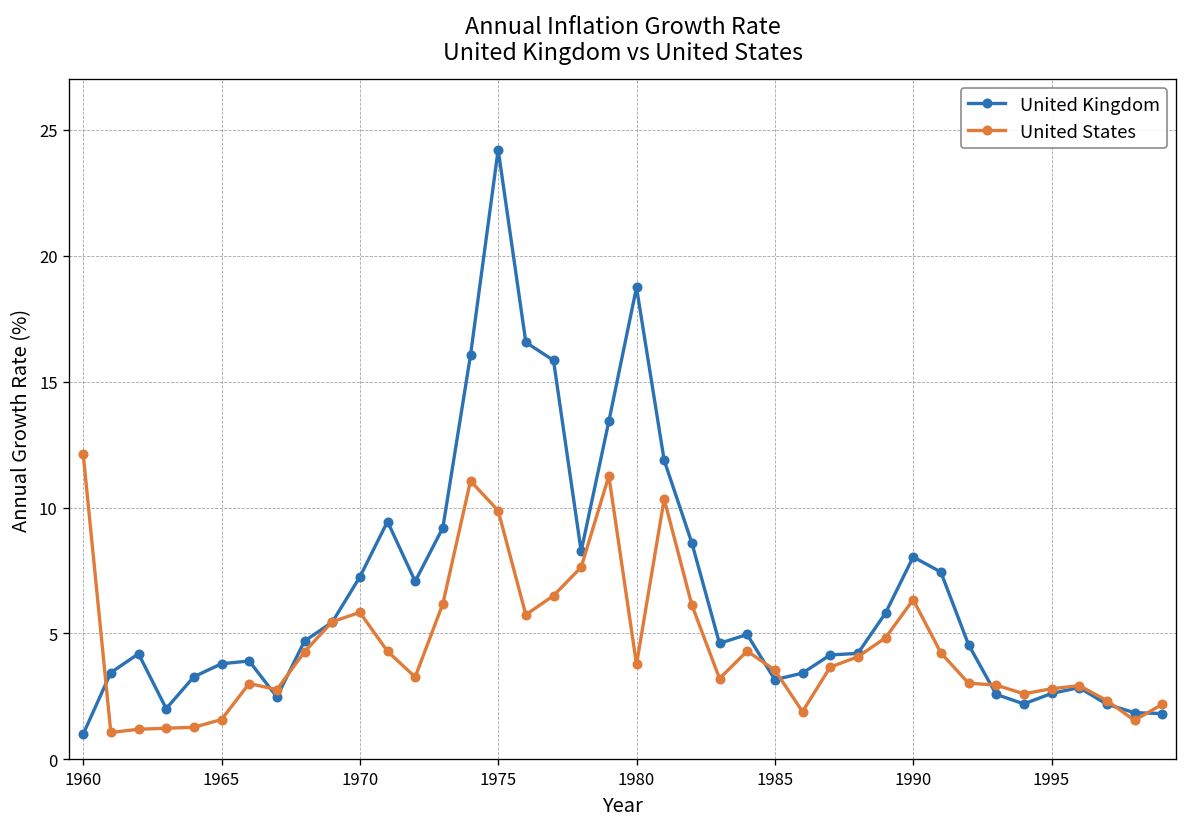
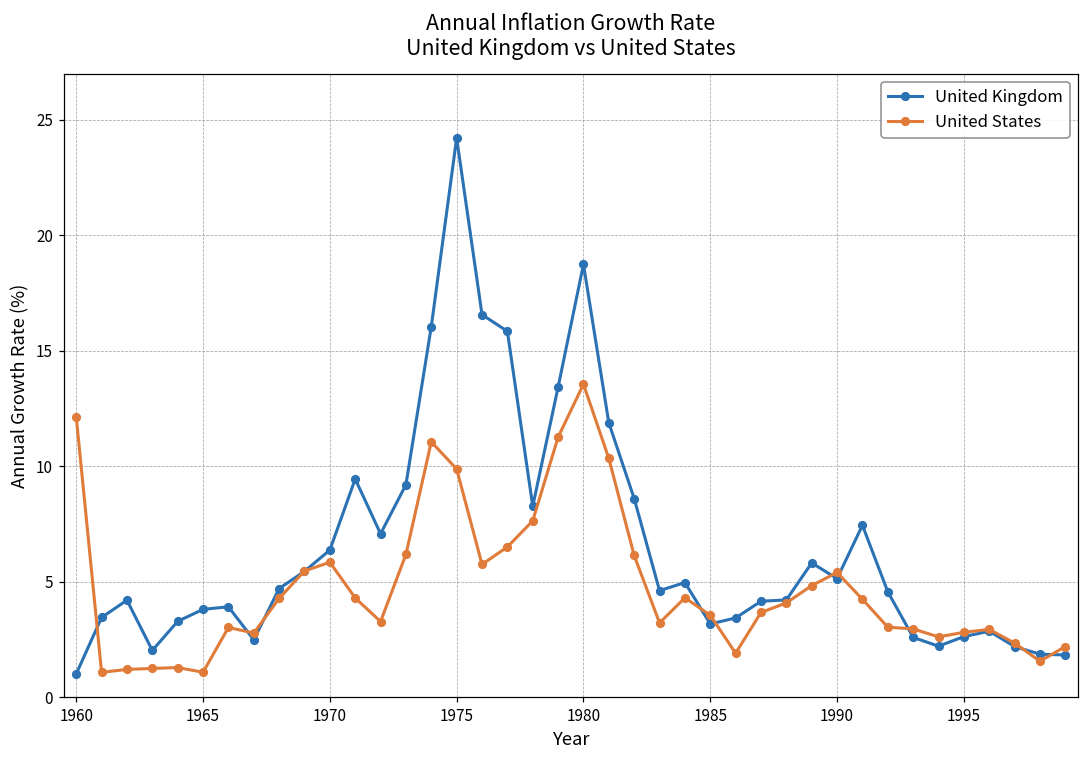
  {
    "United Kingdom": {
      "1960": 1.0,
      "1965": 3.8,
-     "1970": 7.2,
+     "1970": 6.4,
      "1975": 24.2,
      "1980": 18.7,
      "1985": 3.2,
-     "1990": 8.0,
+     "1990": 5.1,
      "1995": 2.6
    },
    "United States": {
      "1960": 12.1,
-     "1965": 1.6,
+     "1965": 1.1,
      "1970": 5.8,
      "1975": 9.9,
-     "1980": 3.8,
+     "1980": 13.5,
      "1985": 3.5,
-     "1990": 6.3,
+     "1990": 5.4,
      "1995": 2.8
    }
  }
